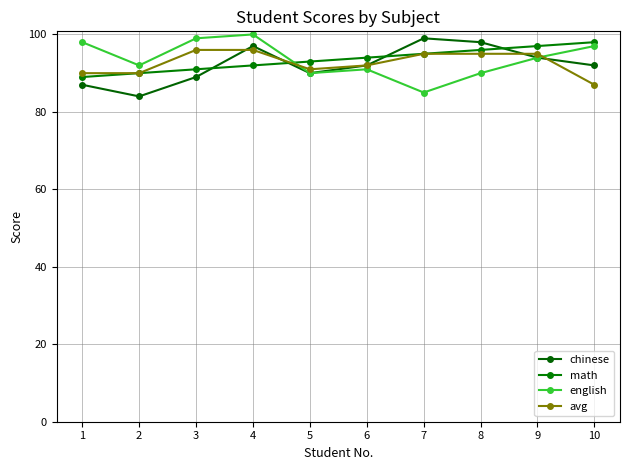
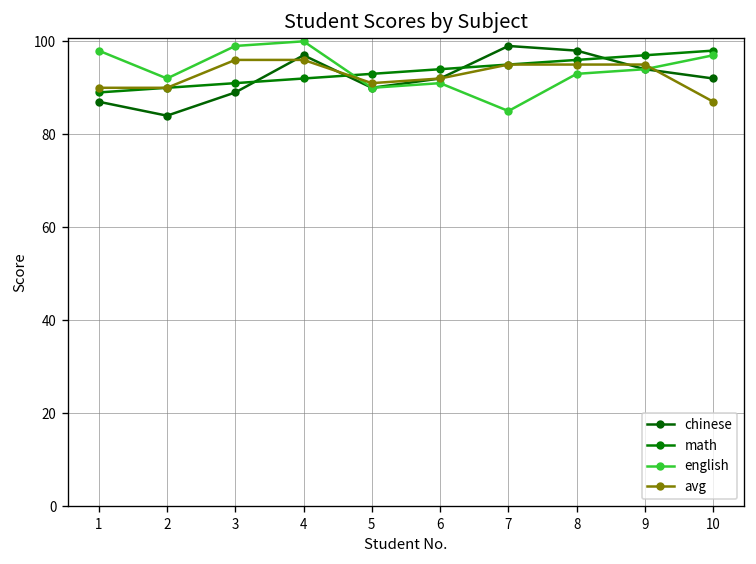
  {
    "english": {
      "1": 98,
      "2": 92,
      "3": 99,
      "4": 100,
      "6": 91,
      "7": 85,
-     "8": 90,
+     "8": 93,
      "10": 97
    },
    "avg": {
      "1": 90,
      "3": 96,
      "4": 96,
      "5": 91,
      "8": 95,
      "9": 95,
      "10": 87
    }
  }
